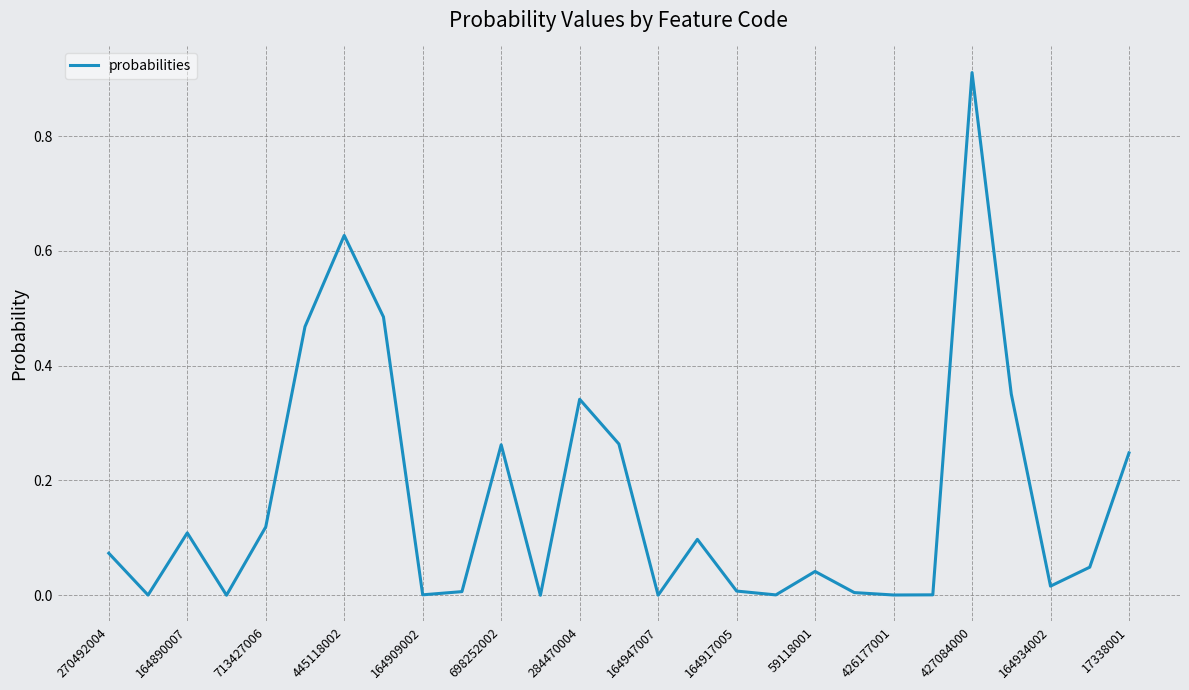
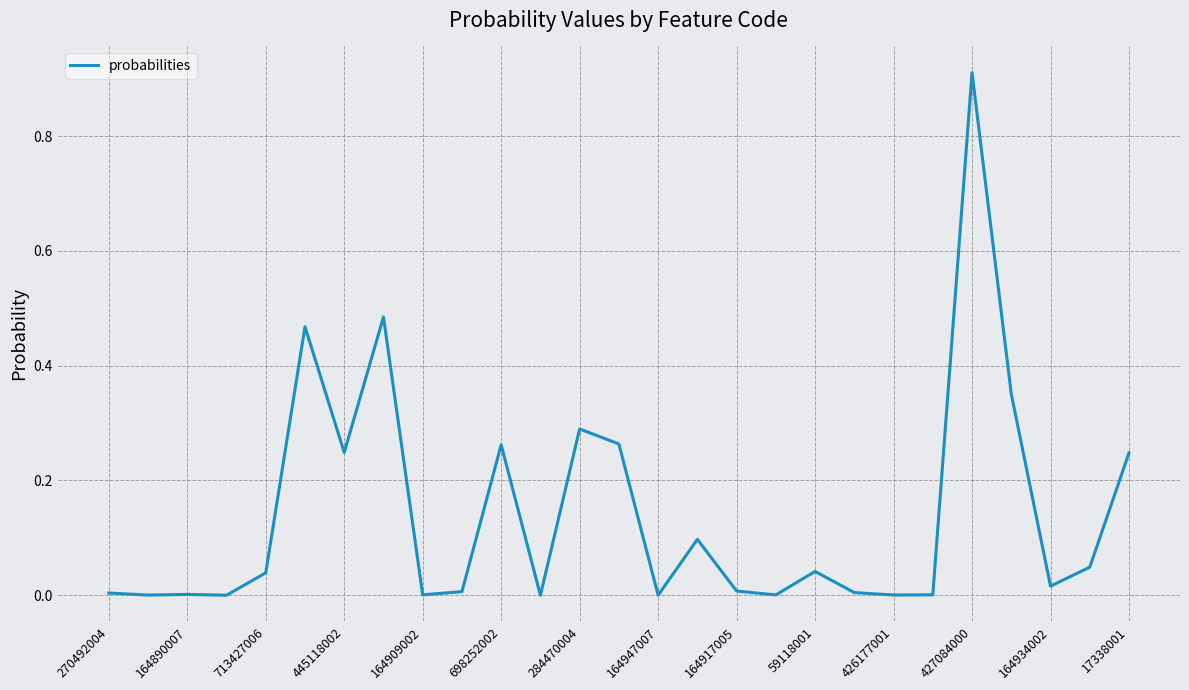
  {
-   "270492004": 0.07,
-   "164890007": 0.11,
-   "713427006": 0.12,
-   "445118002": 0.63,
+   "270492004": 0.00,
+   "164890007": 0.00,
+   "713427006": 0.04,
+   "445118002": 0.25,
    "164909002": 0.00,
    "698252002": 0.26,
-   "284470004": 0.34,
+   "284470004": 0.29,
    "164947007": 0.00,
    "164917005": 0.01,
    "59118001": 0.04,
    "426177001": 0.00,
    "427084000": 0.91,
    "164934002": 0.02,
    "17338001": 0.25
  }
